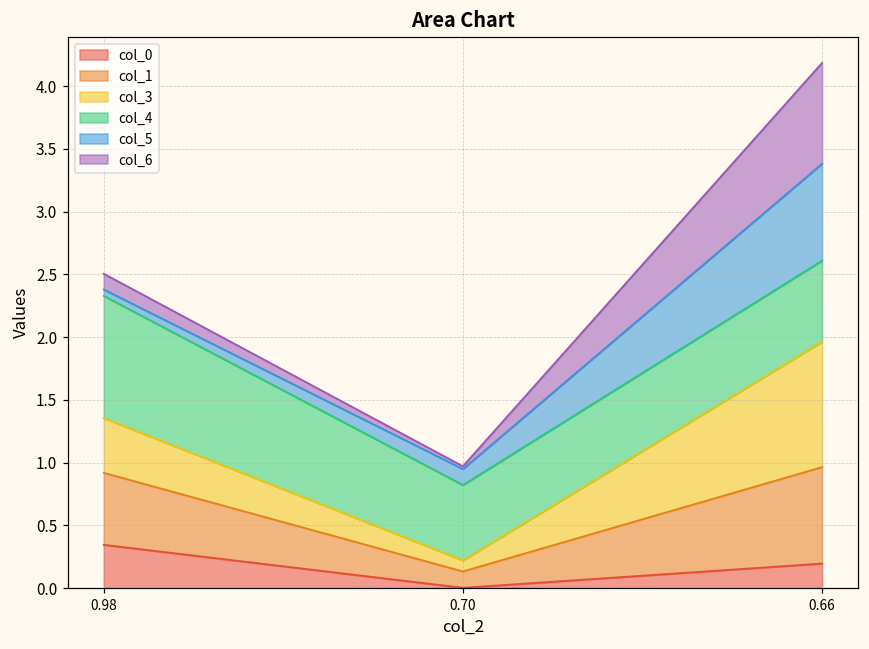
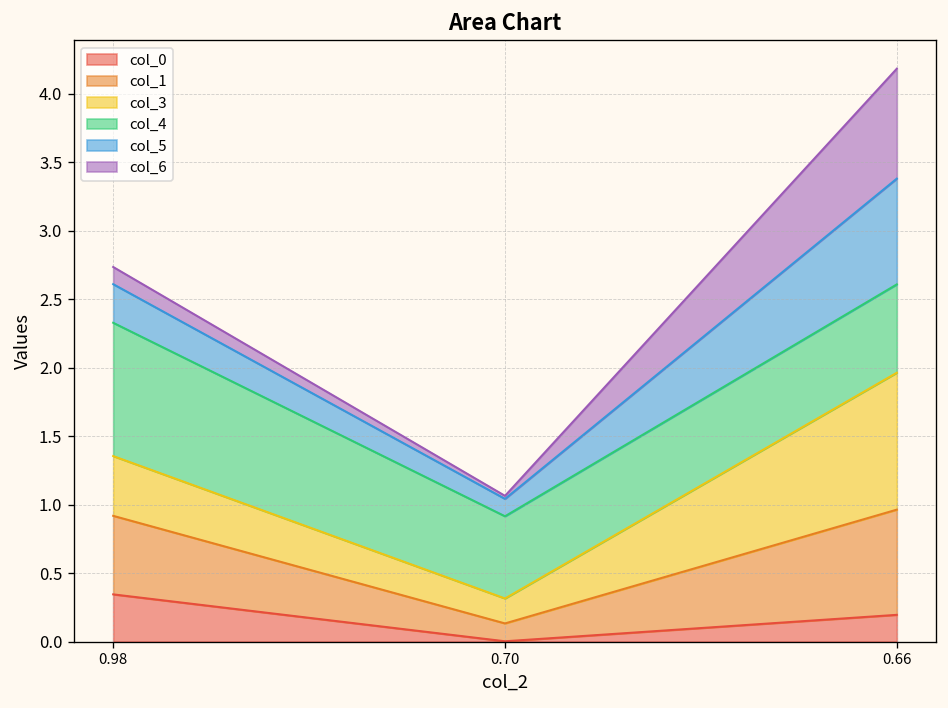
  {
    "col_3": {
      "0.98": 0.44,
-     "0.70": 0.09,
+     "0.70": 0.18,
      "0.66": 1.00
    },
    "col_4": {
      "0.98": 0.97,
      "0.70": 0.60,
      "0.66": 0.65
    },
    "col_5": {
-     "0.98": 0.05,
+     "0.98": 0.28,
      "0.66": 0.77
    },
    "col_6": {
      "0.98": 0.13,
      "0.66": 0.80
    }
  }
